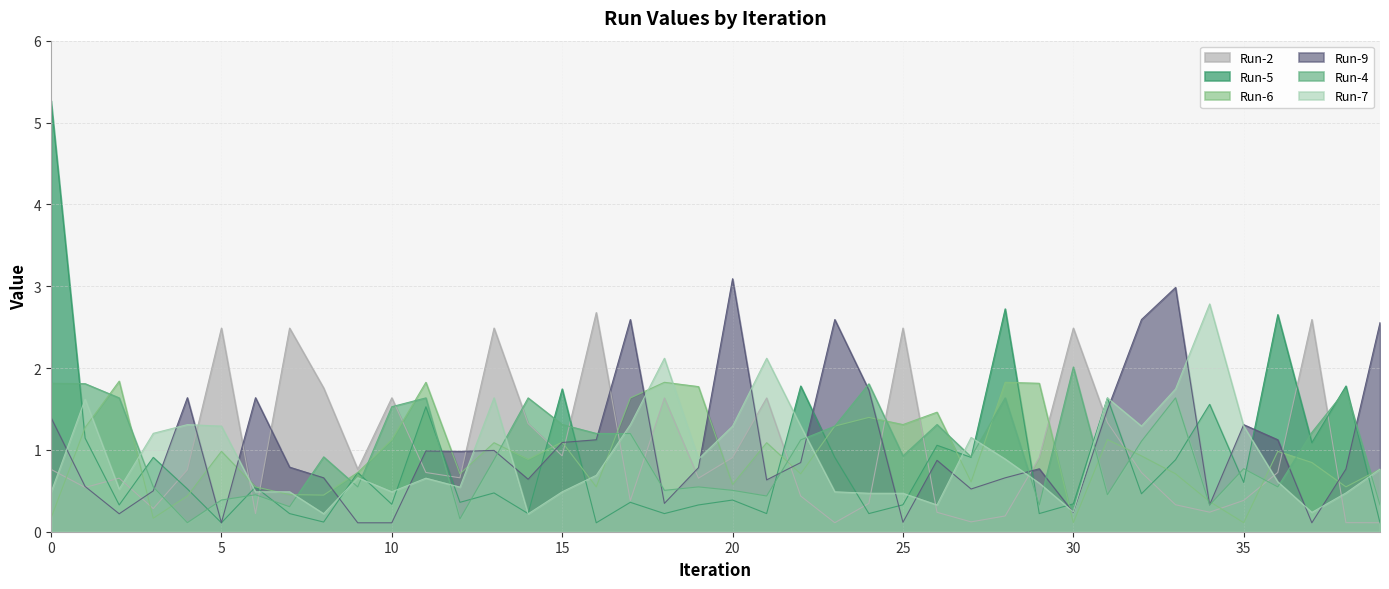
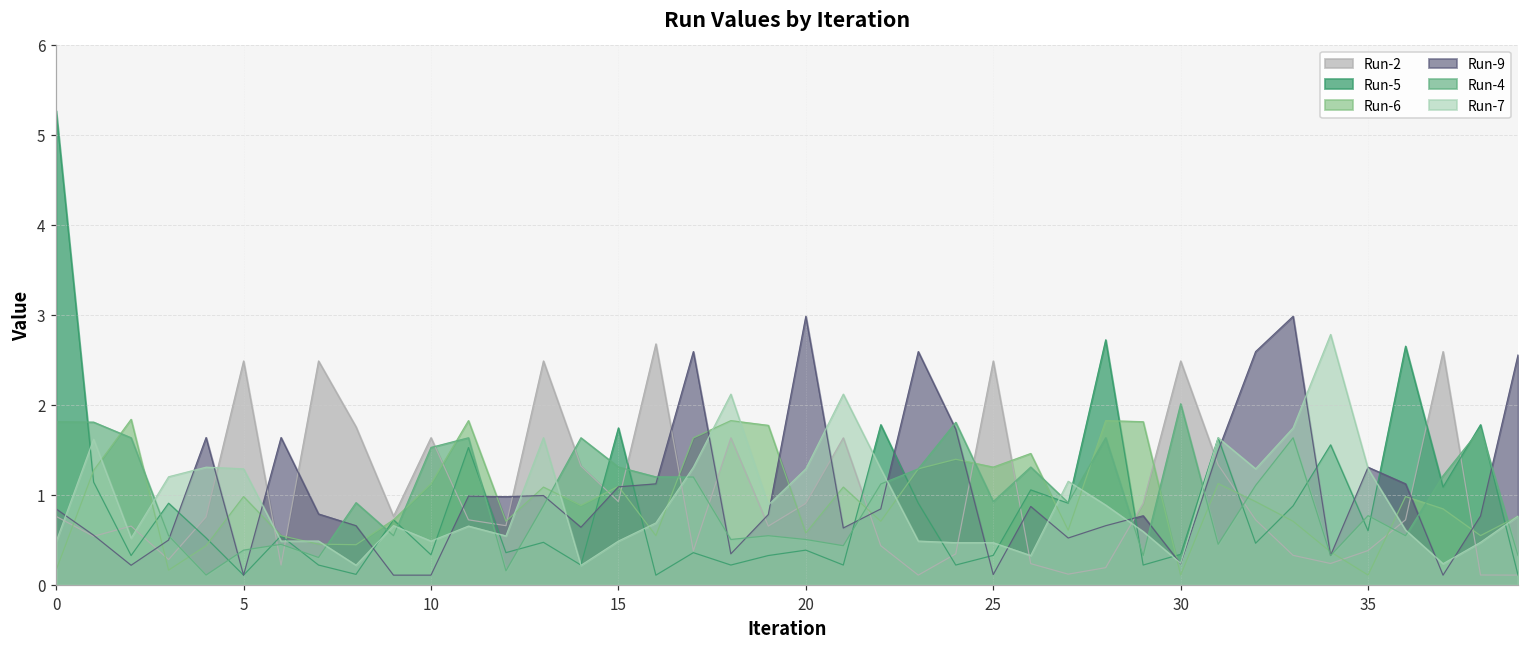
  {
    "Run-9": {
-     "0": 1.4,
+     "0": 0.8,
      "10": 0.1,
-     "20": 3.1,
+     "20": 3.0,
      "25": 0.1
    }
  }
